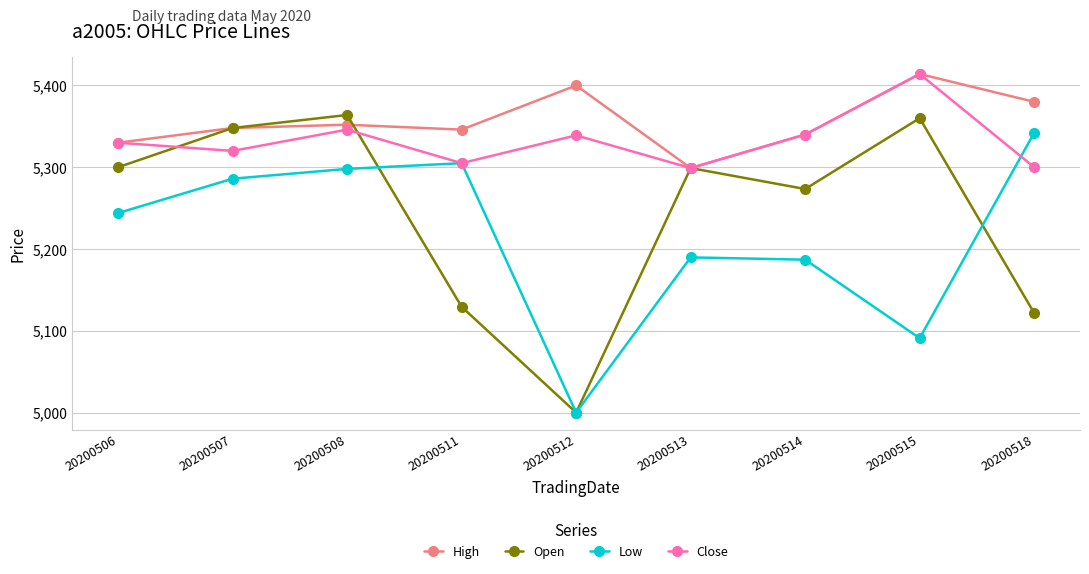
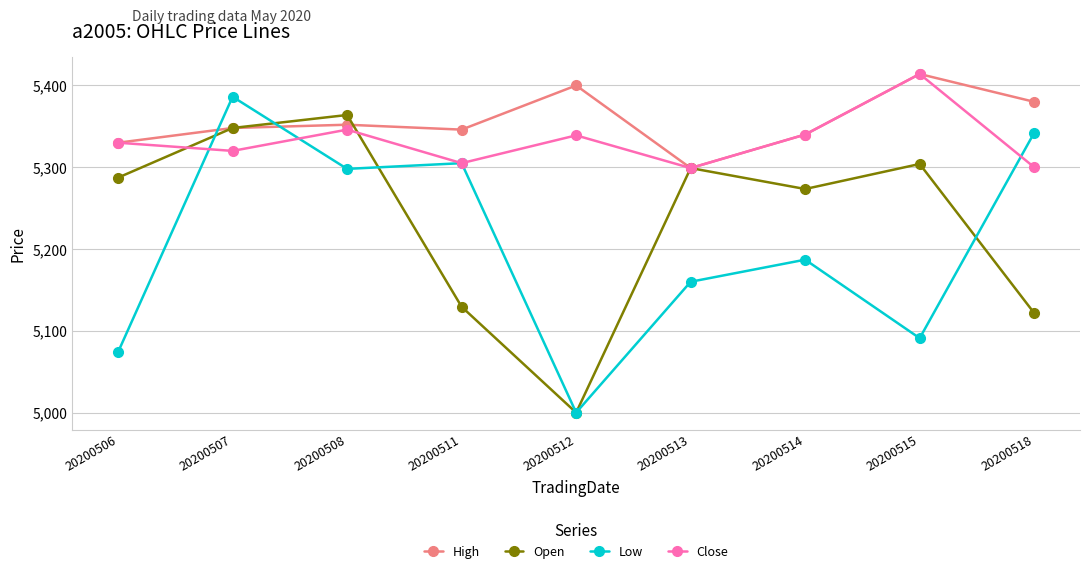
  {
    "Open": {
-     "20200506": "5,300",
+     "20200506": "5,290",
      "20200508": "5,360",
      "20200511": "5,130",
      "20200514": "5,270",
-     "20200515": "5,360",
+     "20200515": "5,300",
      "20200518": "5,120"
    },
    "Low": {
-     "20200506": "5,240",
-     "20200507": "5,290",
+     "20200506": "5,070",
+     "20200507": "5,390",
      "20200508": "5,300",
-     "20200513": "5,190",
+     "20200513": "5,160",
      "20200514": "5,190",
      "20200515": "5,090",
      "20200518": "5,340"
    }
  }
